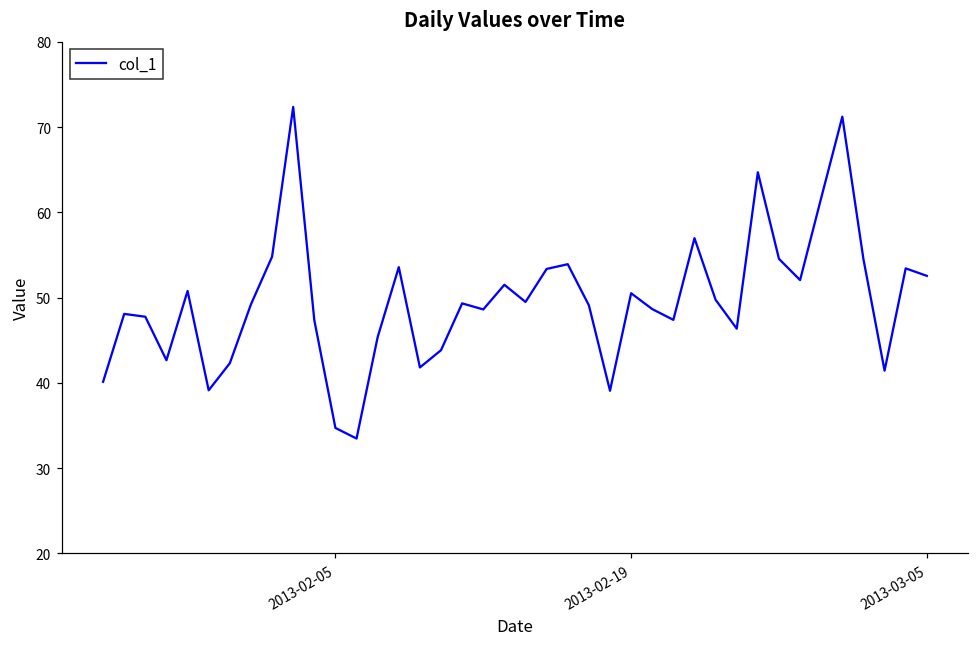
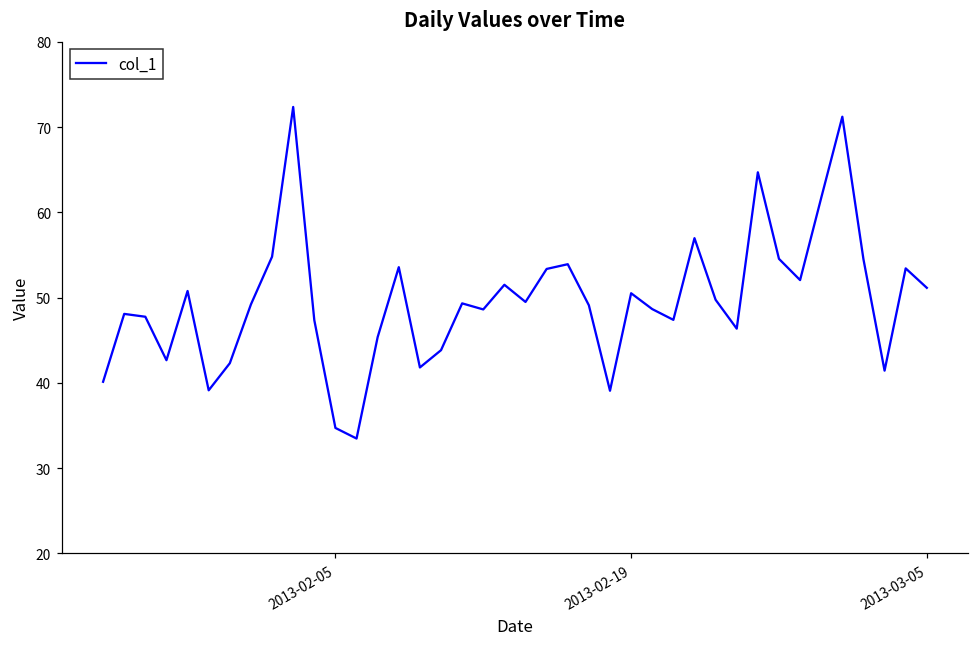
  {
    "2013-02-05": 35,
    "2013-02-19": 51,
-   "2013-03-05": 53
+   "2013-03-05": 51
  }
